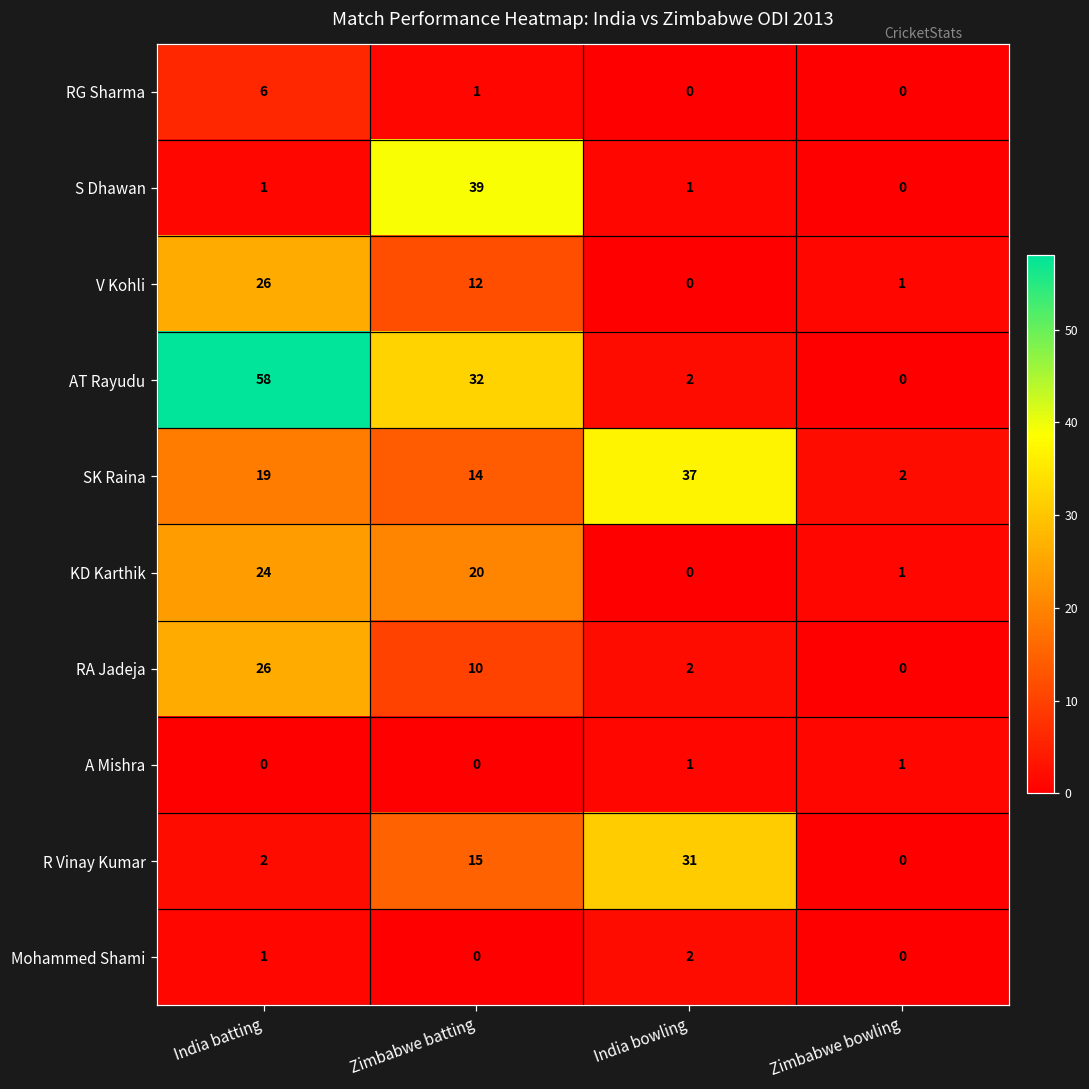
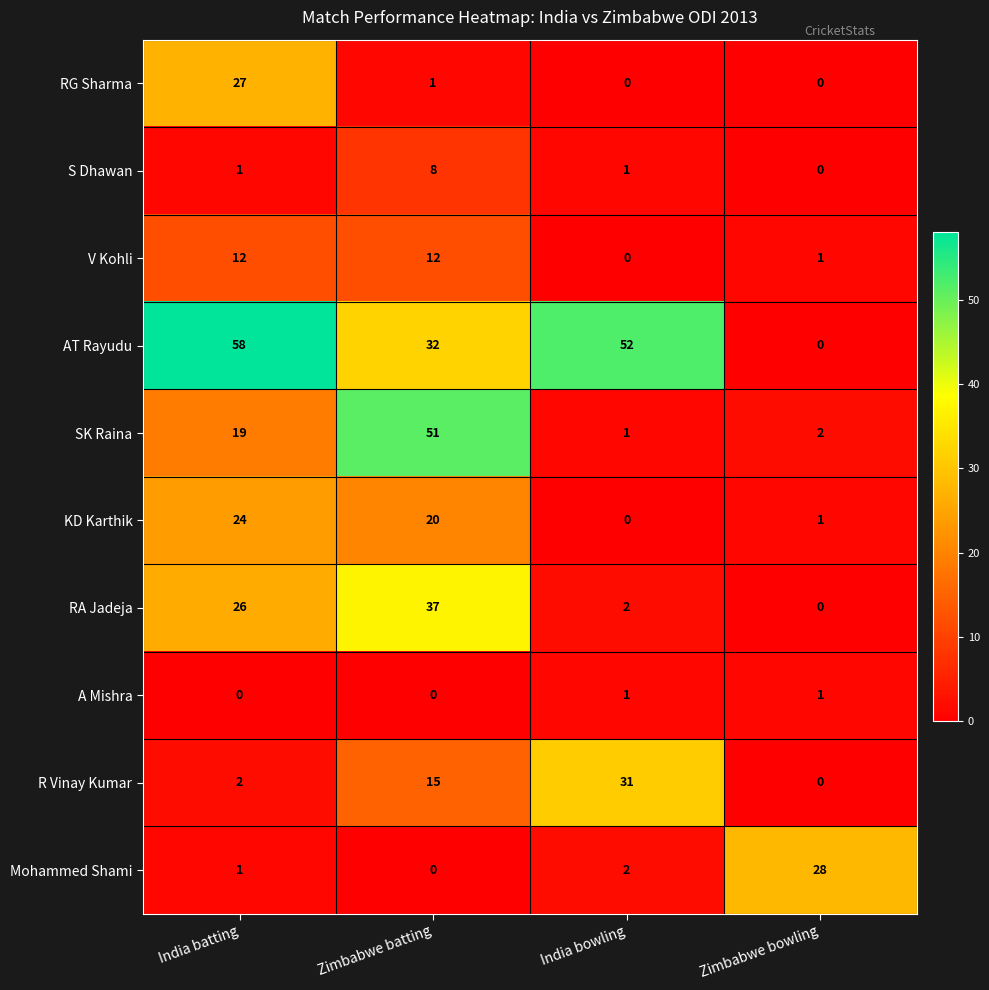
  {
    "RG Sharma": {
-     "India batting": 6,
+     "India batting": 27,
      "Zimbabwe batting": 1,
      "India bowling": 0,
      "Zimbabwe bowling": 0
    },
    "S Dhawan": {
      "India batting": 1,
-     "Zimbabwe batting": 39,
+     "Zimbabwe batting": 8,
      "India bowling": 1,
      "Zimbabwe bowling": 0
    },
    "V Kohli": {
-     "India batting": 26,
+     "India batting": 12,
      "Zimbabwe batting": 12,
      "India bowling": 0,
      "Zimbabwe bowling": 1
    },
    "AT Rayudu": {
      "India batting": 58,
      "Zimbabwe batting": 32,
-     "India bowling": 2,
+     "India bowling": 52,
      "Zimbabwe bowling": 0
    },
    "SK Raina": {
      "India batting": 19,
-     "Zimbabwe batting": 14,
-     "India bowling": 37,
+     "Zimbabwe batting": 51,
+     "India bowling": 1,
      "Zimbabwe bowling": 2
    },
    "KD Karthik": {
      "India batting": 24,
      "Zimbabwe batting": 20,
      "India bowling": 0,
      "Zimbabwe bowling": 1
    },
    "RA Jadeja": {
      "India batting": 26,
-     "Zimbabwe batting": 10,
+     "Zimbabwe batting": 37,
      "India bowling": 2,
      "Zimbabwe bowling": 0
    },
    "A Mishra": {
      "India batting": 0,
      "Zimbabwe batting": 0,
      "India bowling": 1,
      "Zimbabwe bowling": 1
    },
    "R Vinay Kumar": {
      "India batting": 2,
      "Zimbabwe batting": 15,
      "India bowling": 31,
      "Zimbabwe bowling": 0
    },
    "Mohammed Shami": {
      "India batting": 1,
      "Zimbabwe batting": 0,
      "India bowling": 2,
-     "Zimbabwe bowling": 0
+     "Zimbabwe bowling": 28
    }
  }
